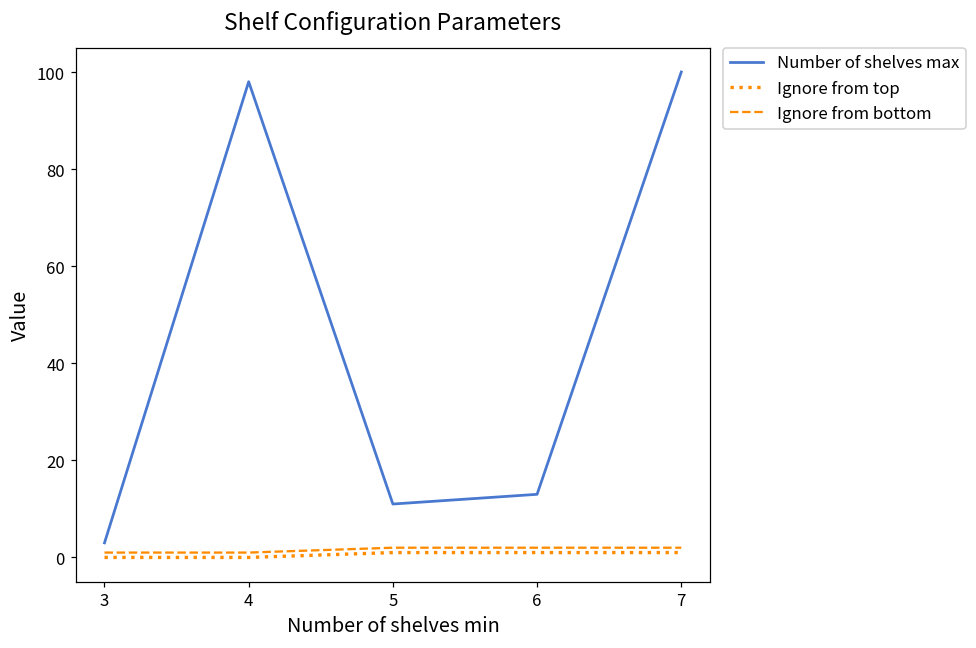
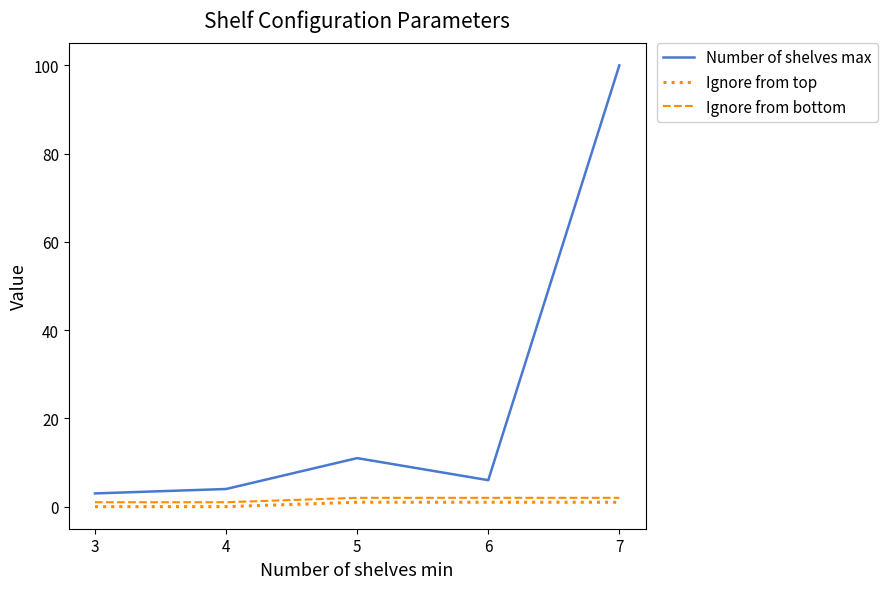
  {
    "Number of shelves max": {
      "3": 3,
-     "4": 98,
+     "4": 4,
      "5": 11,
-     "6": 13,
+     "6": 6,
      "7": 100
    }
  }
